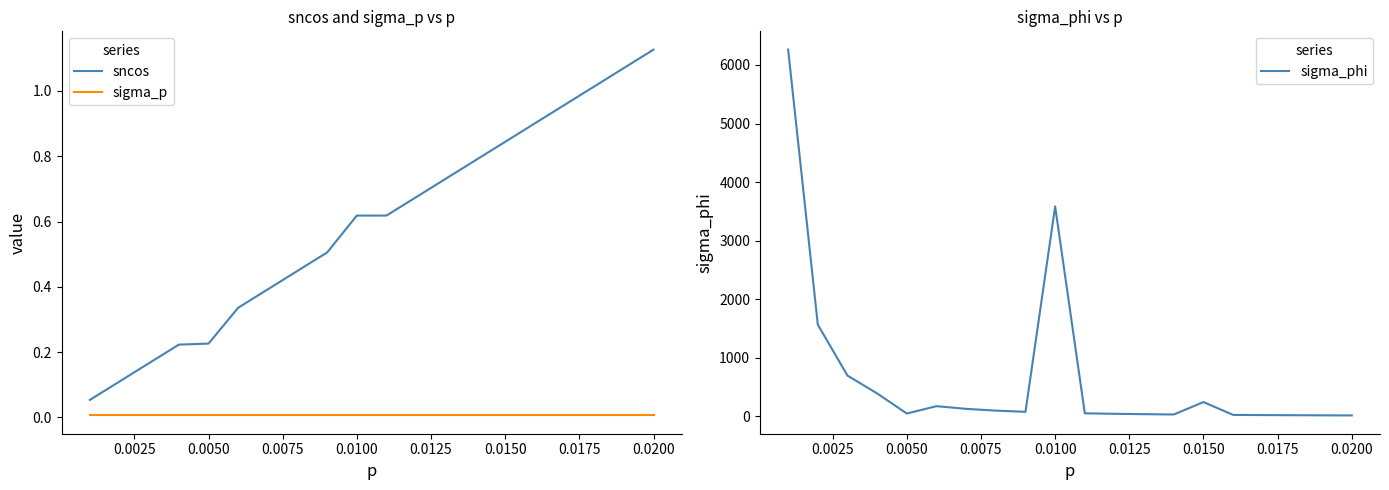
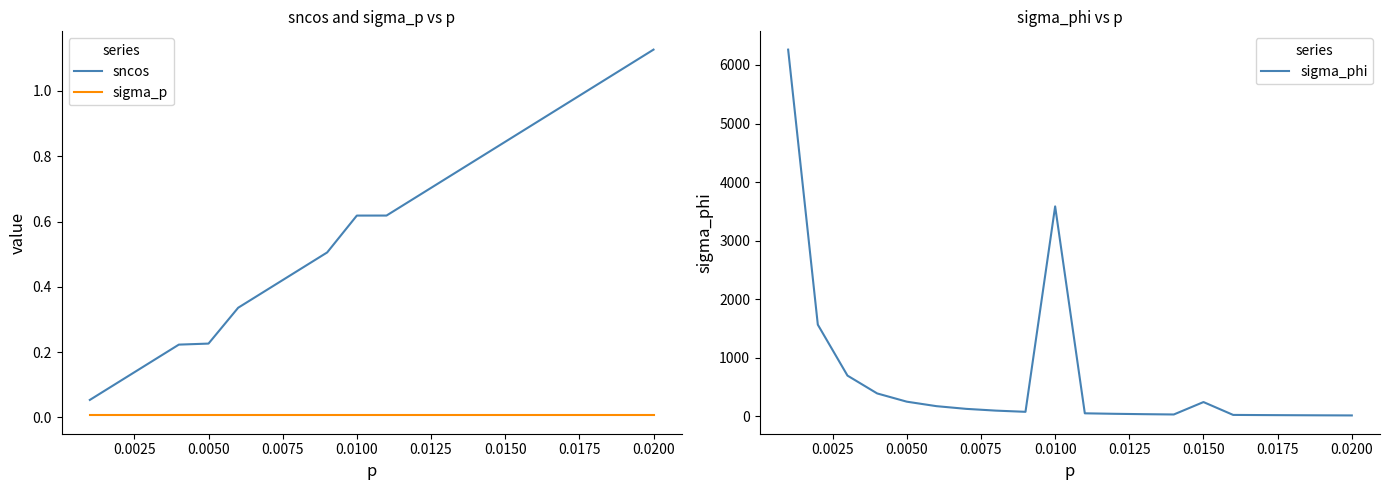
  {
    "sncos and sigma_p vs p": {
      "sncos": {
        "0.0050": 0.23,
        "0.0100": 0.62,
        "0.0150": 0.84,
        "0.0200": 1.13
      },
      "sigma_p": {
        "0.0050": 0.01,
        "0.0100": 0.01,
        "0.0150": 0.01,
        "0.0200": 0.01
      }
    },
    "sigma_phi vs p": {
-     "0.0050": 0,
+     "0.0050": 300,
      "0.0100": 3600,
      "0.0150": 200,
      "0.0200": 0
    }
  }
